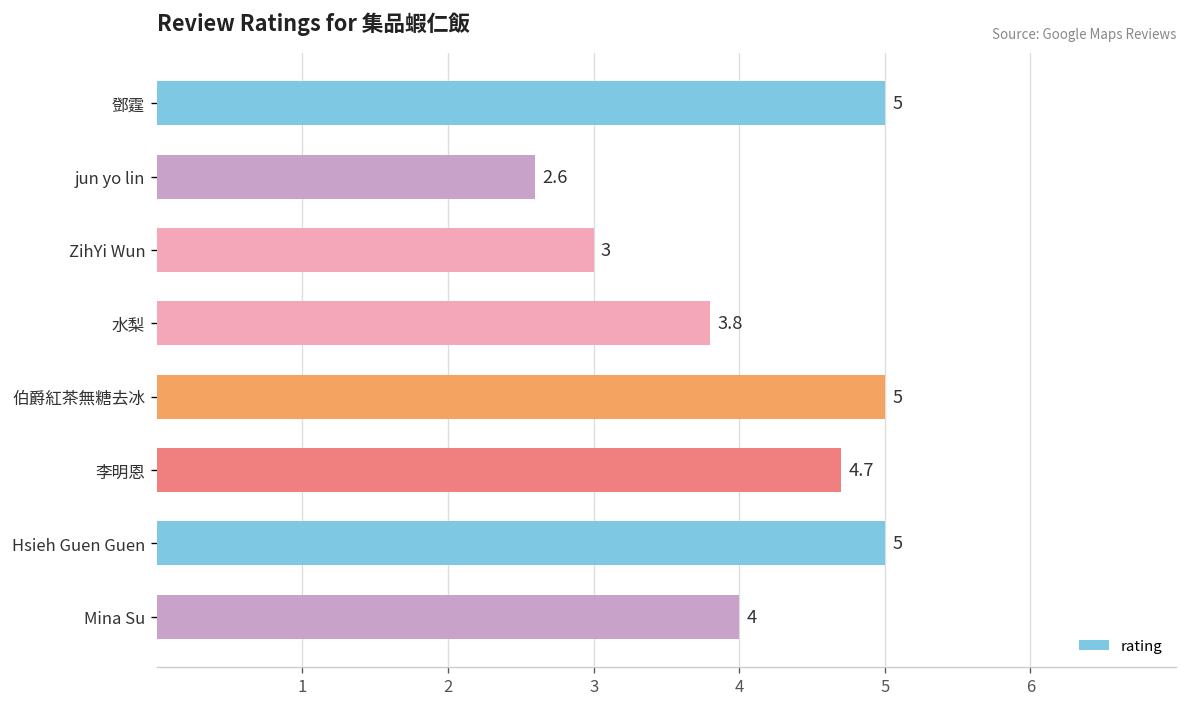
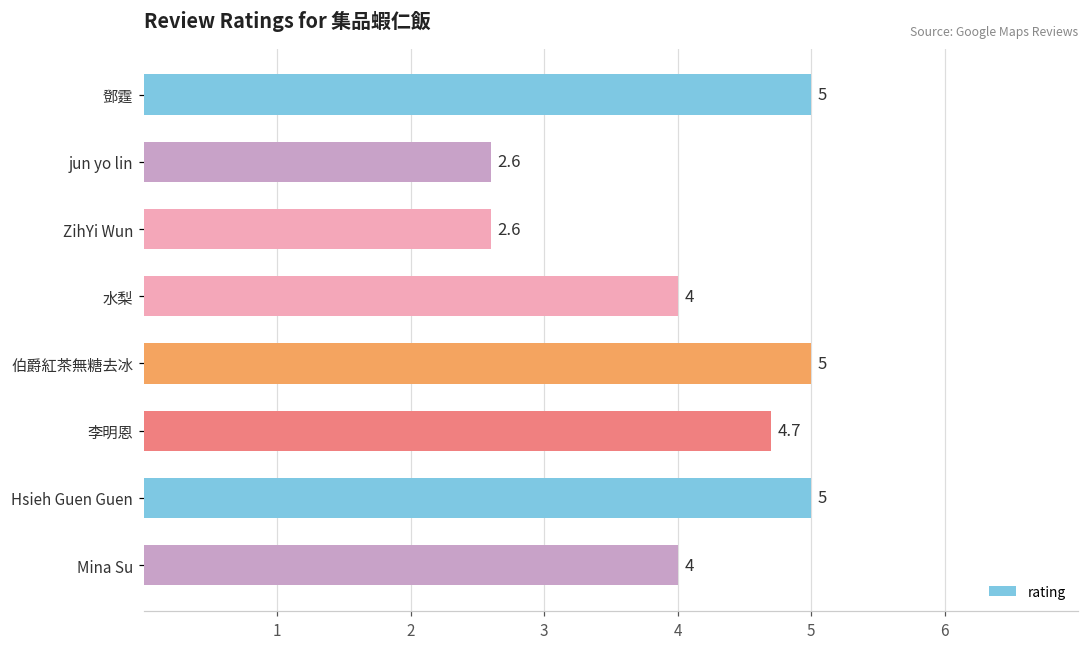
  {
    "鄧霆": 5,
    "jun yo lin": 2.6,
-   "ZihYi Wun": 3,
-   "水梨": 3.8,
+   "ZihYi Wun": 2.6,
+   "水梨": 4,
    "伯爵紅茶無糖去冰": 5,
    "李明恩": 4.7,
    "Hsieh Guen Guen": 5,
    "Mina Su": 4
  }
